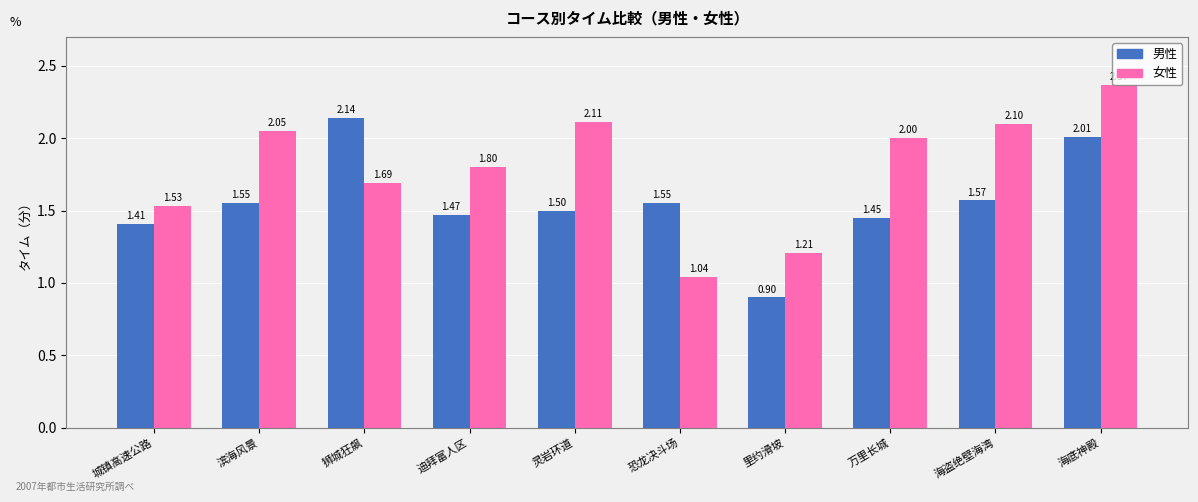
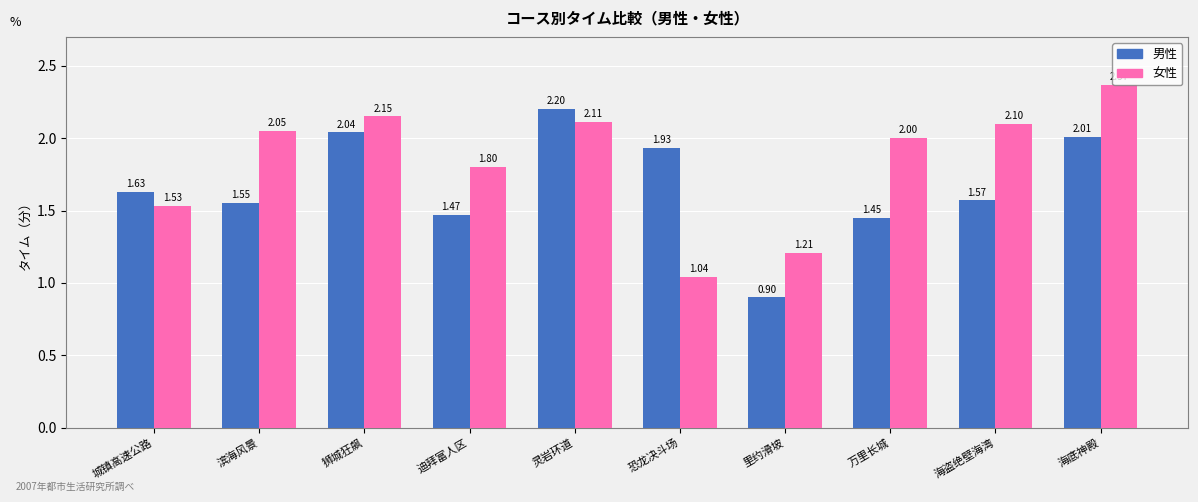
  {
    "男性": {
-     "城镇高速公路": 1.41,
+     "城镇高速公路": 1.63,
      "滨海风景": 1.55,
-     "狮城狂飙": 2.14,
+     "狮城狂飙": 2.04,
      "迪拜富人区": 1.47,
-     "灵岩环道": 1.50,
-     "恐龙决斗场": 1.55,
+     "灵岩环道": 2.20,
+     "恐龙决斗场": 1.93,
      "里约滑坡": 0.90,
      "万里长城": 1.45,
      "海盗绝壁海湾": 1.57,
      "海底神殿": 2.01
    },
    "女性": {
      "城镇高速公路": 1.53,
      "滨海风景": 2.05,
-     "狮城狂飙": 1.69,
+     "狮城狂飙": 2.15,
      "迪拜富人区": 1.80,
      "灵岩环道": 2.11,
      "恐龙决斗场": 1.04,
      "里约滑坡": 1.21,
      "万里长城": 2.00,
      "海盗绝壁海湾": 2.10
    }
  }
